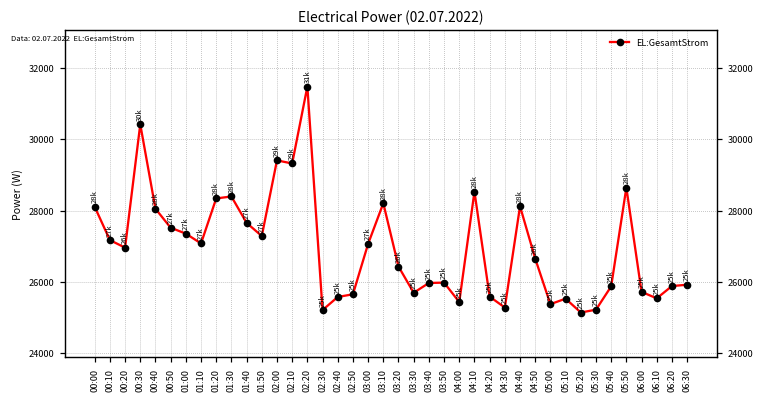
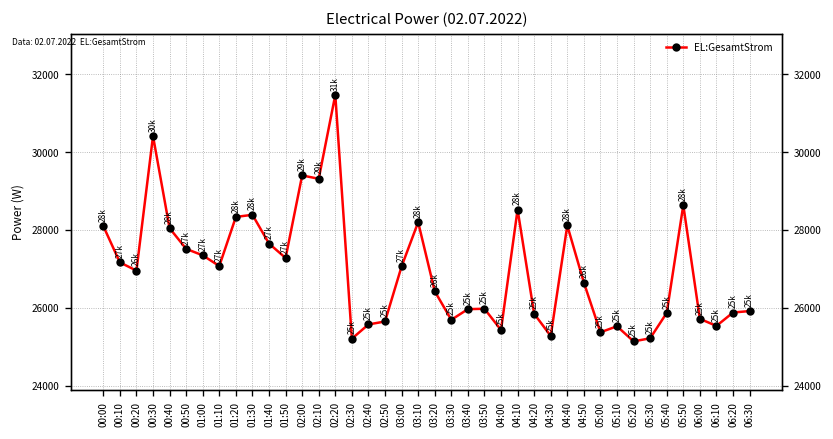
  {
-   "04:20": 25600
+   "04:20": 25900
  }
